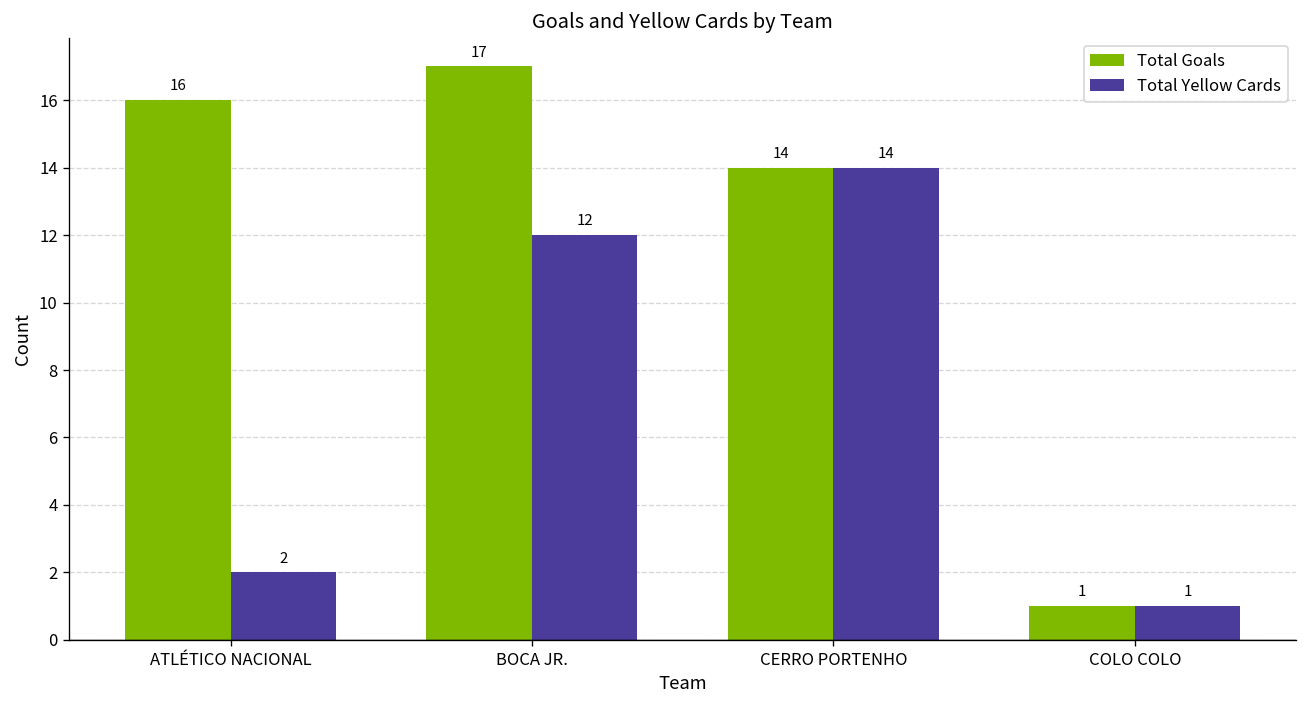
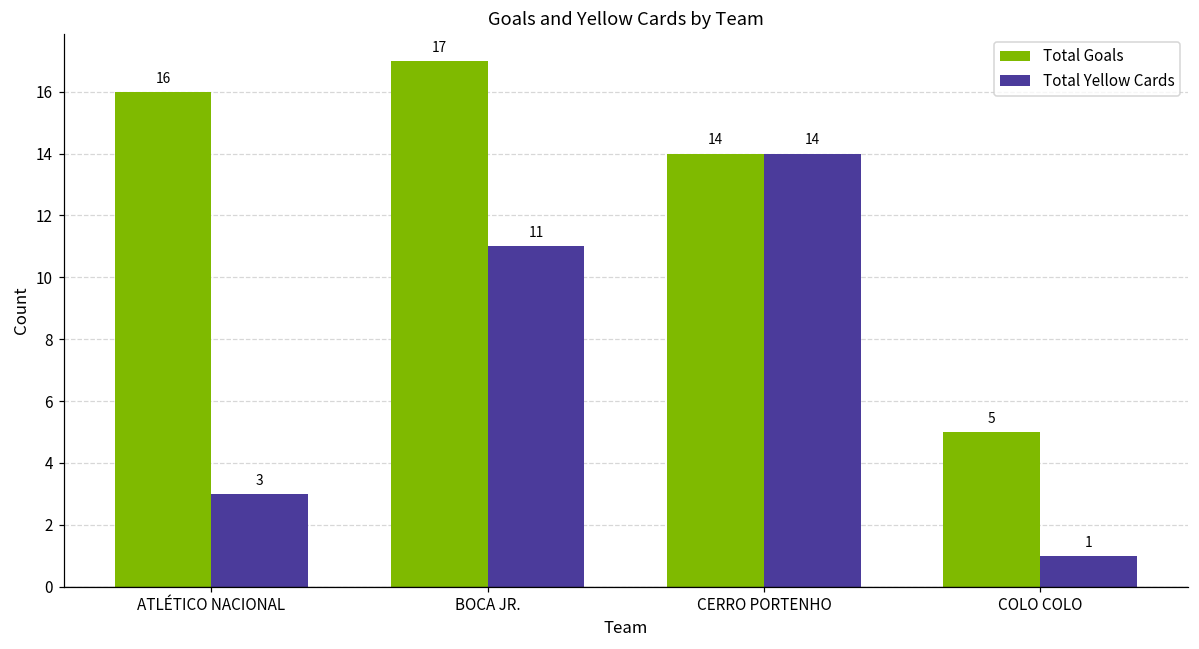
  {
    "Total Goals": {
      "ATLÉTICO NACIONAL": 16,
      "BOCA JR.": 17,
      "CERRO PORTENHO": 14,
-     "COLO COLO": 1
+     "COLO COLO": 5
    },
    "Total Yellow Cards": {
-     "ATLÉTICO NACIONAL": 2,
-     "BOCA JR.": 12,
+     "ATLÉTICO NACIONAL": 3,
+     "BOCA JR.": 11,
      "CERRO PORTENHO": 14,
      "COLO COLO": 1
    }
  }
